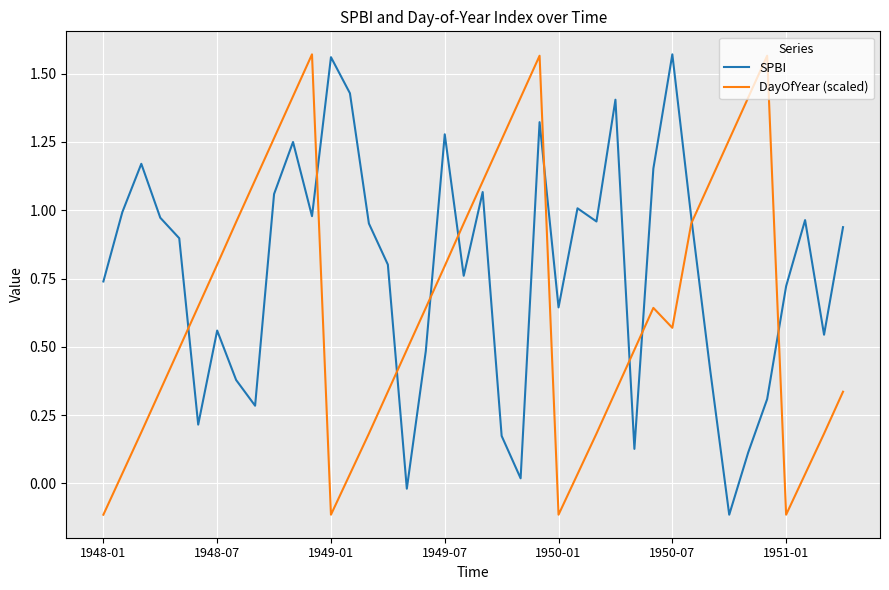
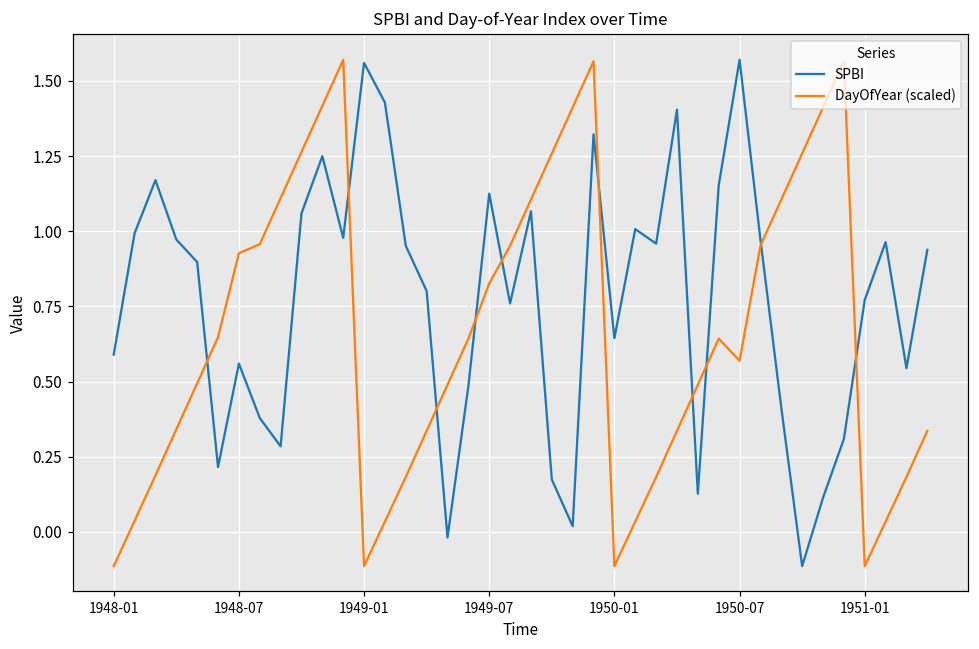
  {
    "SPBI": {
-     "1948-01": 0.74,
+     "1948-01": 0.59,
      "1948-07": 0.56,
      "1949-01": 1.56,
-     "1949-07": 1.28,
+     "1949-07": 1.13,
      "1950-01": 0.64,
      "1950-07": 1.57,
-     "1951-01": 0.72
+     "1951-01": 0.77
    },
    "DayOfYear (scaled)": {
      "1948-01": -0.11,
-     "1948-07": 0.80,
+     "1948-07": 0.93,
      "1949-01": -0.11,
-     "1949-07": 0.80,
+     "1949-07": 0.83,
      "1950-01": -0.11,
      "1950-07": 0.57,
      "1951-01": -0.11
    }
  }
